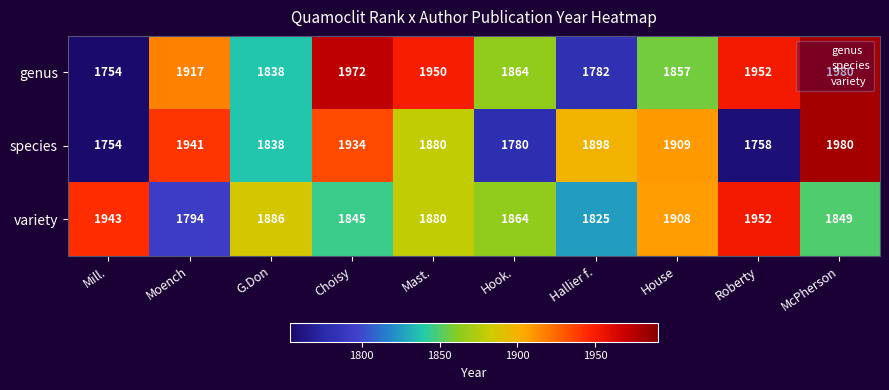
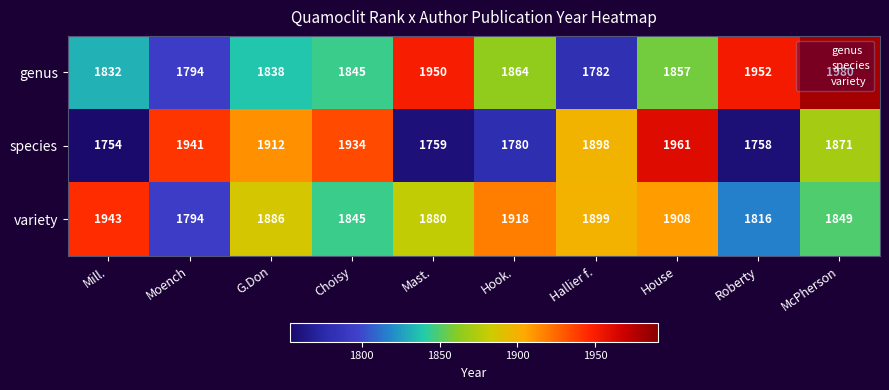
  {
    "genus": {
-     "Mill.": 1754,
-     "Moench": 1917,
-     "Choisy": 1972
+     "Mill.": 1832,
+     "Moench": 1794,
+     "Choisy": 1845
    },
    "species": {
-     "G.Don": 1838,
-     "Mast.": 1880,
-     "House": 1909,
-     "McPherson": 1980
+     "G.Don": 1912,
+     "Mast.": 1759,
+     "House": 1961,
+     "McPherson": 1871
    },
    "variety": {
-     "Hook.": 1864,
-     "Hallier f.": 1825,
-     "Roberty": 1952
+     "Hook.": 1918,
+     "Hallier f.": 1899,
+     "Roberty": 1816
    }
  }
